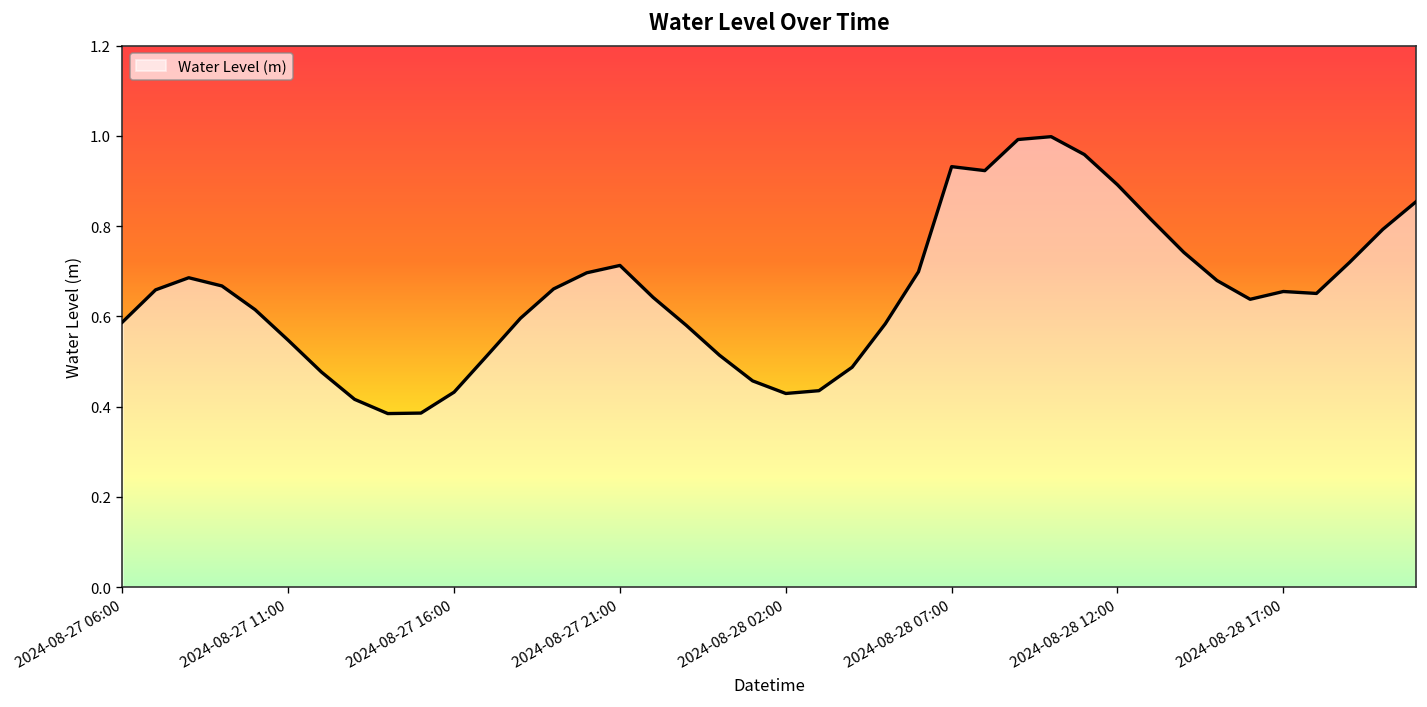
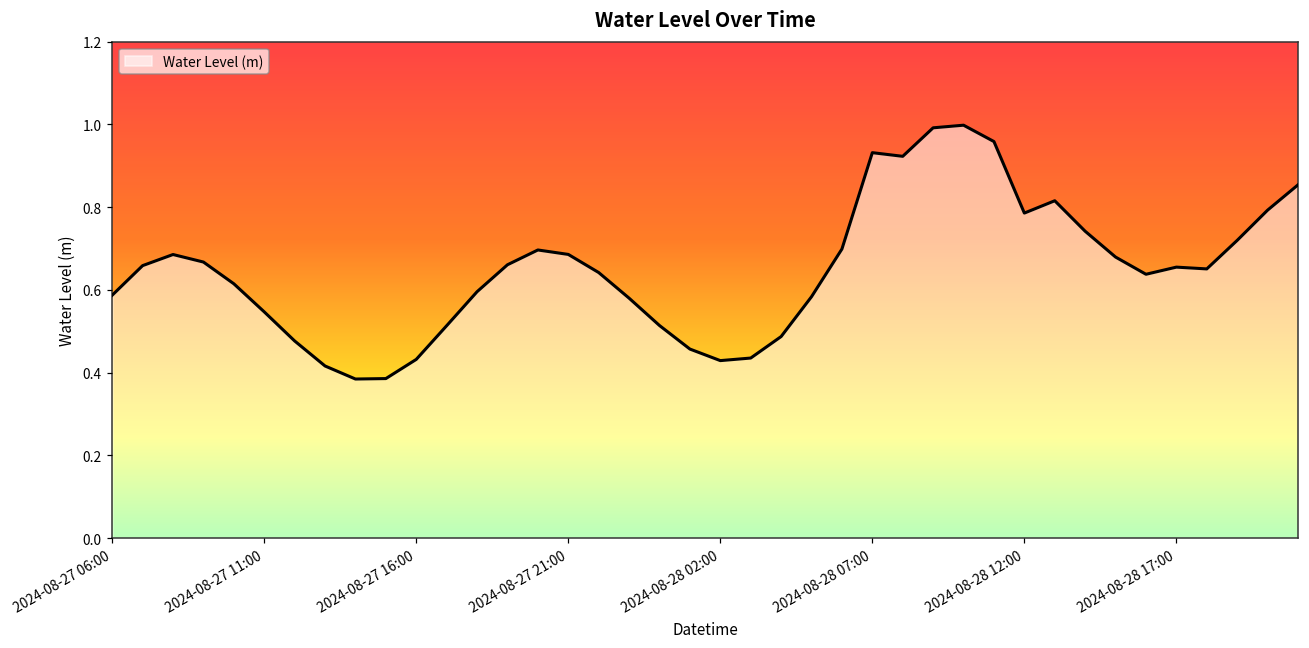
  {
    "2024-08-27 06:00": 0.59,
    "2024-08-27 11:00": 0.55,
    "2024-08-27 16:00": 0.43,
-   "2024-08-27 21:00": 0.71,
+   "2024-08-27 21:00": 0.69,
    "2024-08-28 02:00": 0.43,
    "2024-08-28 07:00": 0.93,
-   "2024-08-28 12:00": 0.89,
+   "2024-08-28 12:00": 0.79,
    "2024-08-28 17:00": 0.66
  }
